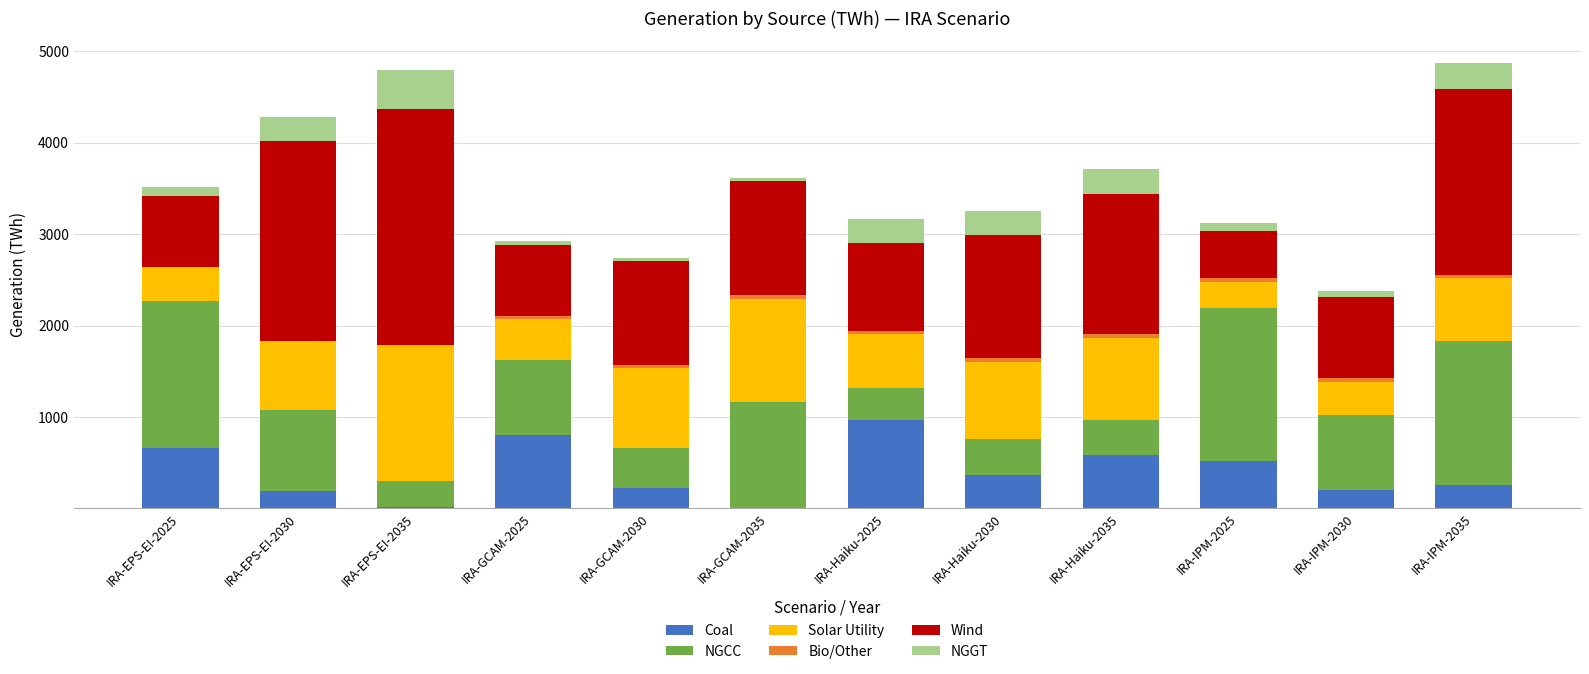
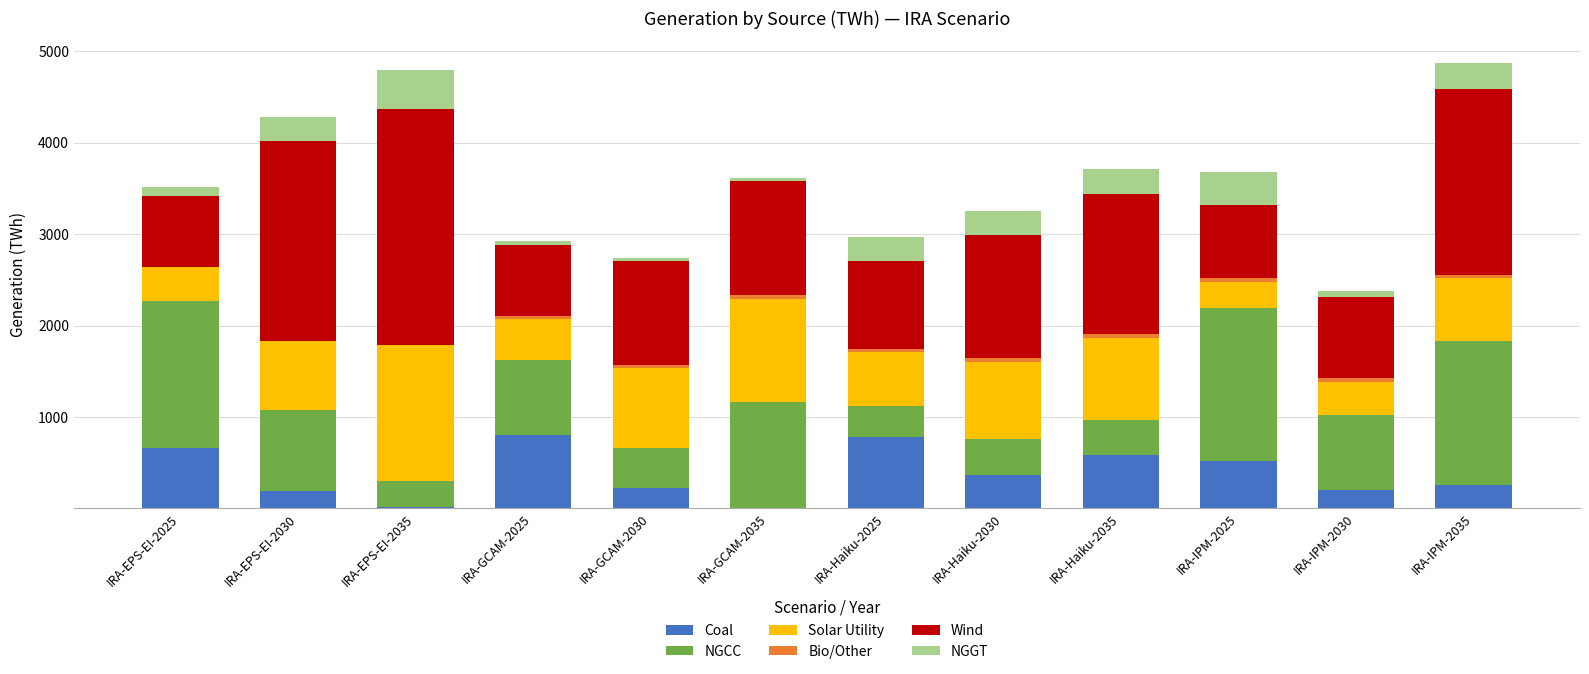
  {
    "Coal": {
      "IRA-EPS-EI-2025": 700,
      "IRA-EPS-EI-2030": 200,
      "IRA-GCAM-2025": 800,
      "IRA-GCAM-2030": 200,
-     "IRA-Haiku-2025": 1000,
+     "IRA-Haiku-2025": 800,
      "IRA-Haiku-2030": 400,
      "IRA-Haiku-2035": 600,
      "IRA-IPM-2025": 500,
      "IRA-IPM-2030": 200,
      "IRA-IPM-2035": 300
    },
    "NGCC": {
      "IRA-EPS-EI-2025": 1600,
      "IRA-EPS-EI-2030": 900,
      "IRA-EPS-EI-2035": 300,
      "IRA-GCAM-2025": 800,
      "IRA-GCAM-2030": 400,
      "IRA-GCAM-2035": 1200,
      "IRA-Haiku-2025": 300,
      "IRA-Haiku-2030": 400,
      "IRA-Haiku-2035": 400,
      "IRA-IPM-2025": 1700,
      "IRA-IPM-2030": 800,
      "IRA-IPM-2035": 1600
    },
    "Solar Utility": {
      "IRA-EPS-EI-2025": 400,
      "IRA-EPS-EI-2030": 800,
      "IRA-EPS-EI-2035": 1500,
      "IRA-GCAM-2025": 400,
      "IRA-GCAM-2030": 900,
      "IRA-GCAM-2035": 1100,
      "IRA-Haiku-2025": 600,
      "IRA-Haiku-2030": 800,
      "IRA-Haiku-2035": 900,
      "IRA-IPM-2025": 300,
      "IRA-IPM-2030": 400,
      "IRA-IPM-2035": 700
    },
    "Bio/Other": {
      "IRA-GCAM-2025": 0,
      "IRA-GCAM-2030": 0,
      "IRA-GCAM-2035": 0,
      "IRA-Haiku-2025": 0,
      "IRA-Haiku-2030": 0,
      "IRA-Haiku-2035": 0,
      "IRA-IPM-2025": 0,
      "IRA-IPM-2030": 0,
      "IRA-IPM-2035": 0
    },
    "Wind": {
      "IRA-EPS-EI-2025": 800,
      "IRA-EPS-EI-2030": 2200,
      "IRA-EPS-EI-2035": 2600,
      "IRA-GCAM-2025": 800,
      "IRA-GCAM-2030": 1100,
      "IRA-GCAM-2035": 1300,
      "IRA-Haiku-2025": 1000,
      "IRA-Haiku-2030": 1300,
      "IRA-Haiku-2035": 1500,
-     "IRA-IPM-2025": 500,
+     "IRA-IPM-2025": 800,
      "IRA-IPM-2030": 900,
      "IRA-IPM-2035": 2000
    },
    "NGGT": {
      "IRA-EPS-EI-2025": 100,
      "IRA-EPS-EI-2030": 300,
      "IRA-EPS-EI-2035": 400,
      "IRA-GCAM-2025": 0,
      "IRA-GCAM-2030": 0,
      "IRA-GCAM-2035": 0,
      "IRA-Haiku-2025": 300,
      "IRA-Haiku-2030": 300,
      "IRA-Haiku-2035": 300,
-     "IRA-IPM-2025": 100,
+     "IRA-IPM-2025": 400,
      "IRA-IPM-2030": 100,
      "IRA-IPM-2035": 300
    }
  }
